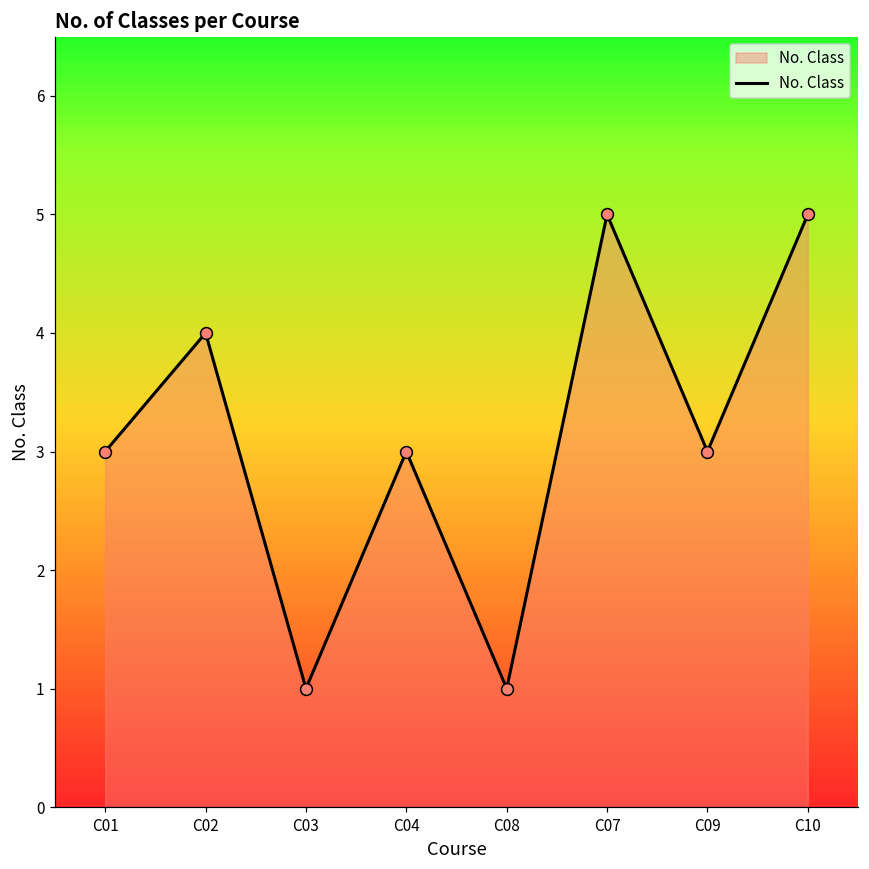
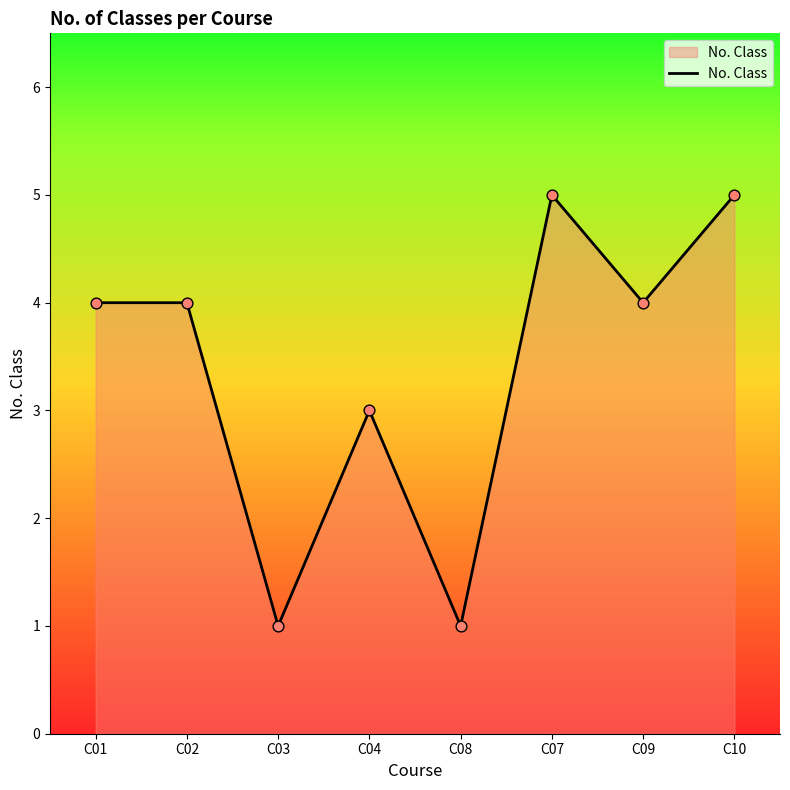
  {
-   "C01": 3,
+   "C01": 4,
    "C02": 4,
    "C03": 1,
    "C04": 3,
    "C08": 1,
    "C07": 5,
-   "C09": 3,
+   "C09": 4,
    "C10": 5
  }
